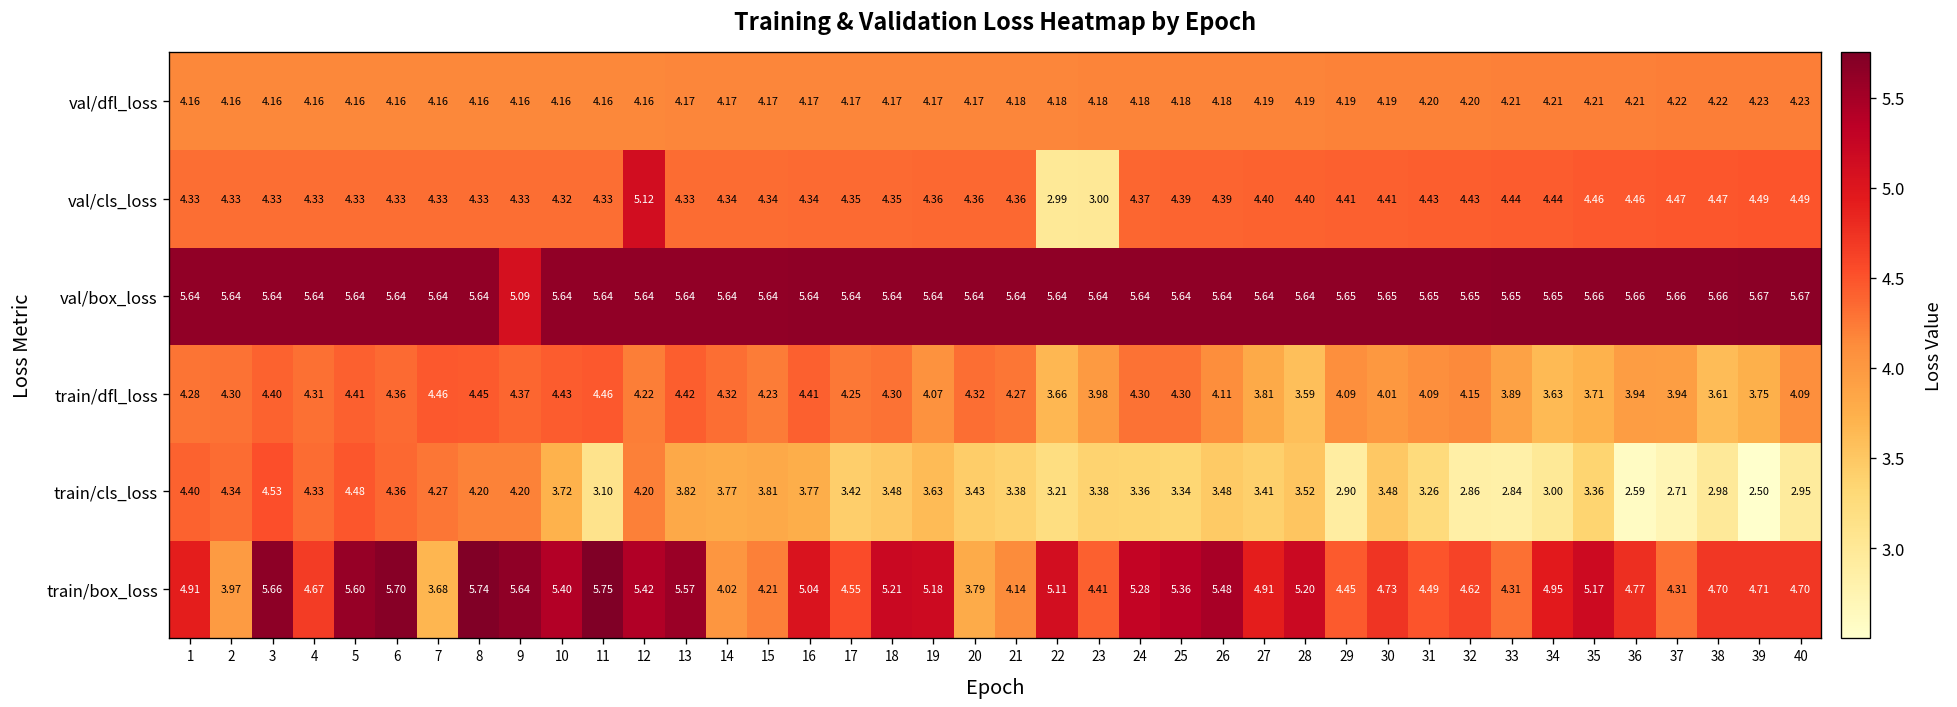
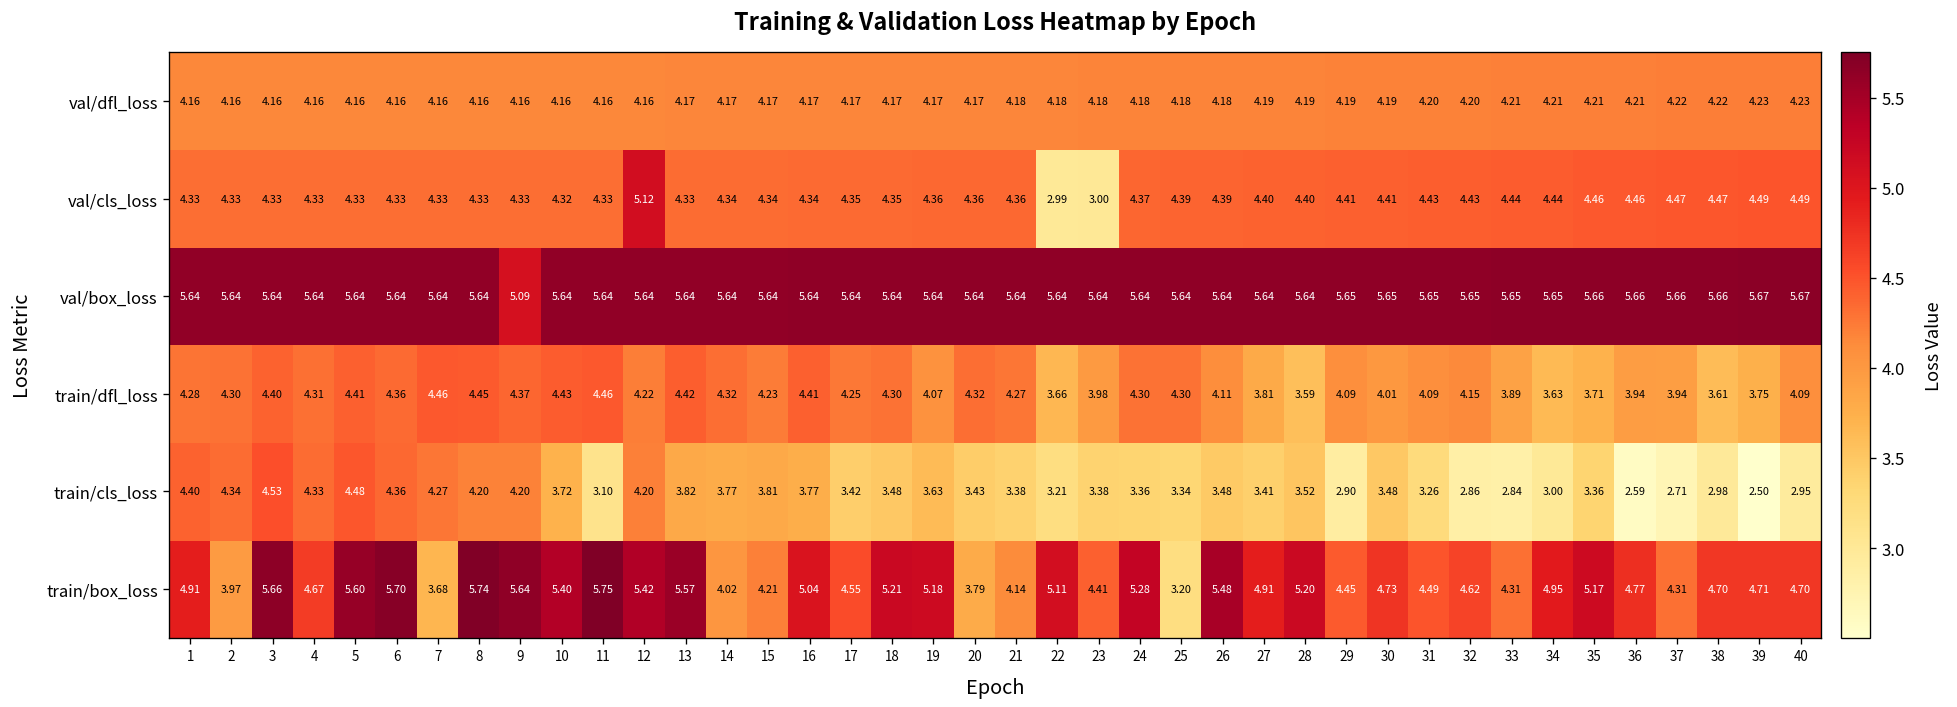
  {
    "train/box_loss": {
      "1": 4.91,
      "2": 3.97,
      "3": 5.66,
      "4": 4.67,
      "5": 5.60,
      "6": 5.70,
      "7": 3.68,
      "8": 5.74,
      "9": 5.64,
      "10": 5.40,
      "11": 5.75,
      "12": 5.42,
      "13": 5.57,
      "14": 4.02,
      "15": 4.21,
      "16": 5.04,
      "17": 4.55,
      "18": 5.21,
      "19": 5.18,
      "20": 3.79,
      "21": 4.14,
      "22": 5.11,
      "23": 4.41,
      "24": 5.28,
-     "25": 5.36,
+     "25": 3.20,
      "26": 5.48,
      "27": 4.91,
      "28": 5.20,
      "29": 4.45,
      "30": 4.73,
      "31": 4.49,
      "32": 4.62,
      "33": 4.31,
      "34": 4.95,
      "35": 5.17,
      "36": 4.77,
      "37": 4.31,
      "38": 4.70,
      "39": 4.71,
      "40": 4.70
    }
  }
